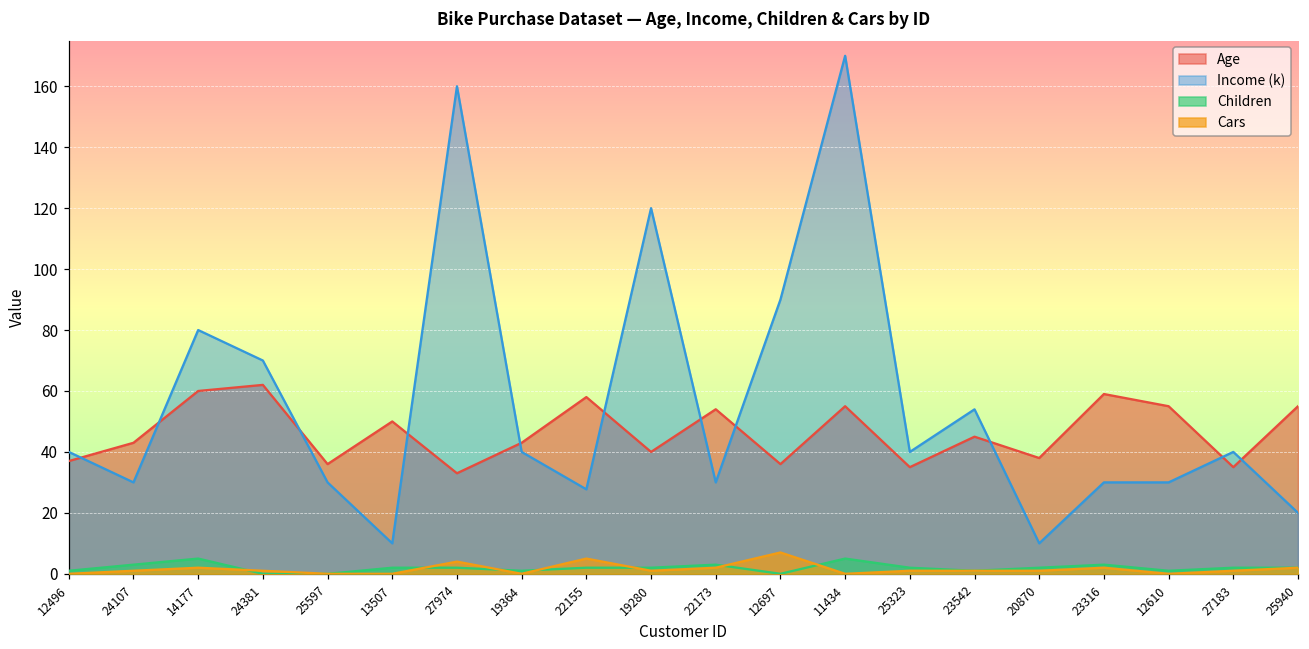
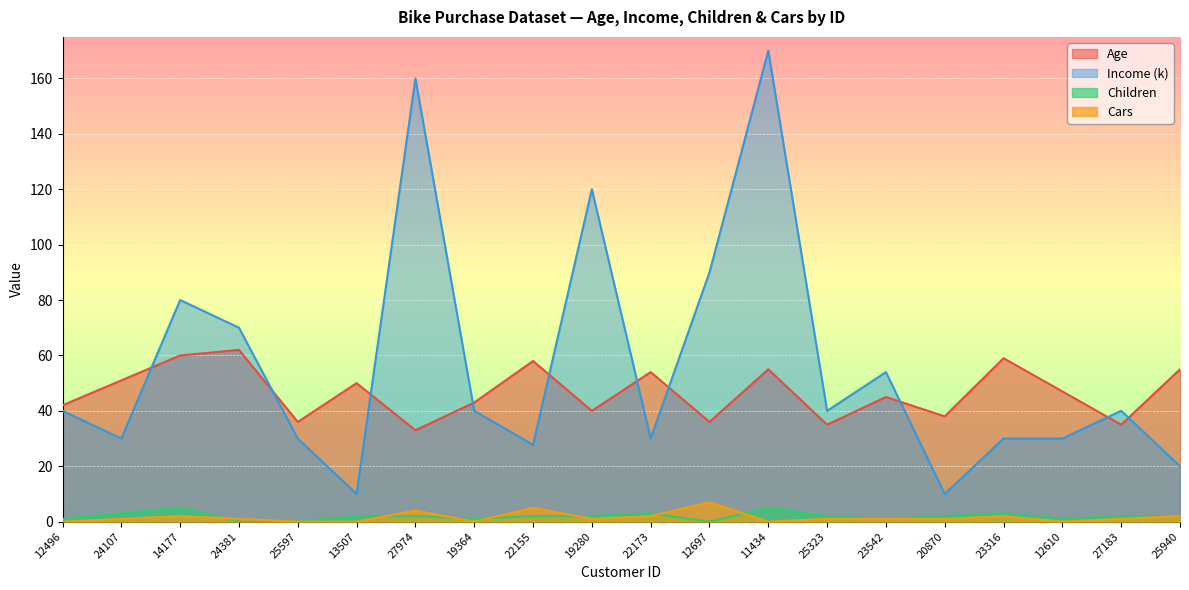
  {
    "Age": {
-     "12496": 37,
-     "24107": 43,
+     "12496": 42,
+     "24107": 51,
      "14177": 60,
      "24381": 62,
      "25597": 36,
      "13507": 50,
      "27974": 33,
      "19364": 43,
      "22155": 58,
      "19280": 40,
      "22173": 54,
      "12697": 36,
      "11434": 55,
      "25323": 35,
      "23542": 45,
      "20870": 38,
      "23316": 59,
-     "12610": 55,
+     "12610": 47,
      "27183": 35,
      "25940": 55
    },
    "Income (k)": {
      "12496": 40,
      "24107": 30,
      "14177": 80,
      "24381": 70,
      "25597": 30,
      "13507": 10,
      "27974": 160,
      "19364": 40,
      "22155": 28,
      "19280": 120,
      "22173": 30,
      "12697": 90,
      "11434": 170,
      "25323": 40,
      "23542": 54,
      "20870": 10,
      "23316": 30,
      "12610": 30,
      "27183": 40,
      "25940": 20
    },
    "Children": {
      "12496": 1,
      "24107": 3,
      "14177": 5,
      "24381": 0,
      "13507": 2,
      "27974": 2,
      "19364": 1,
      "22155": 2,
      "19280": 2,
      "22173": 3,
      "12697": 0,
      "11434": 5,
      "25323": 2,
      "20870": 2,
      "23316": 3,
      "12610": 1,
      "27183": 2
    },
    "Cars": {
      "12496": 0,
      "24107": 1,
      "14177": 2,
      "24381": 1,
      "13507": 0,
      "27974": 4,
      "19364": 0,
      "22155": 5,
      "19280": 1,
      "22173": 2,
      "12697": 7,
      "11434": 0,
      "25323": 1,
      "20870": 1,
      "23316": 2,
      "12610": 0,
      "27183": 1
    }
  }
